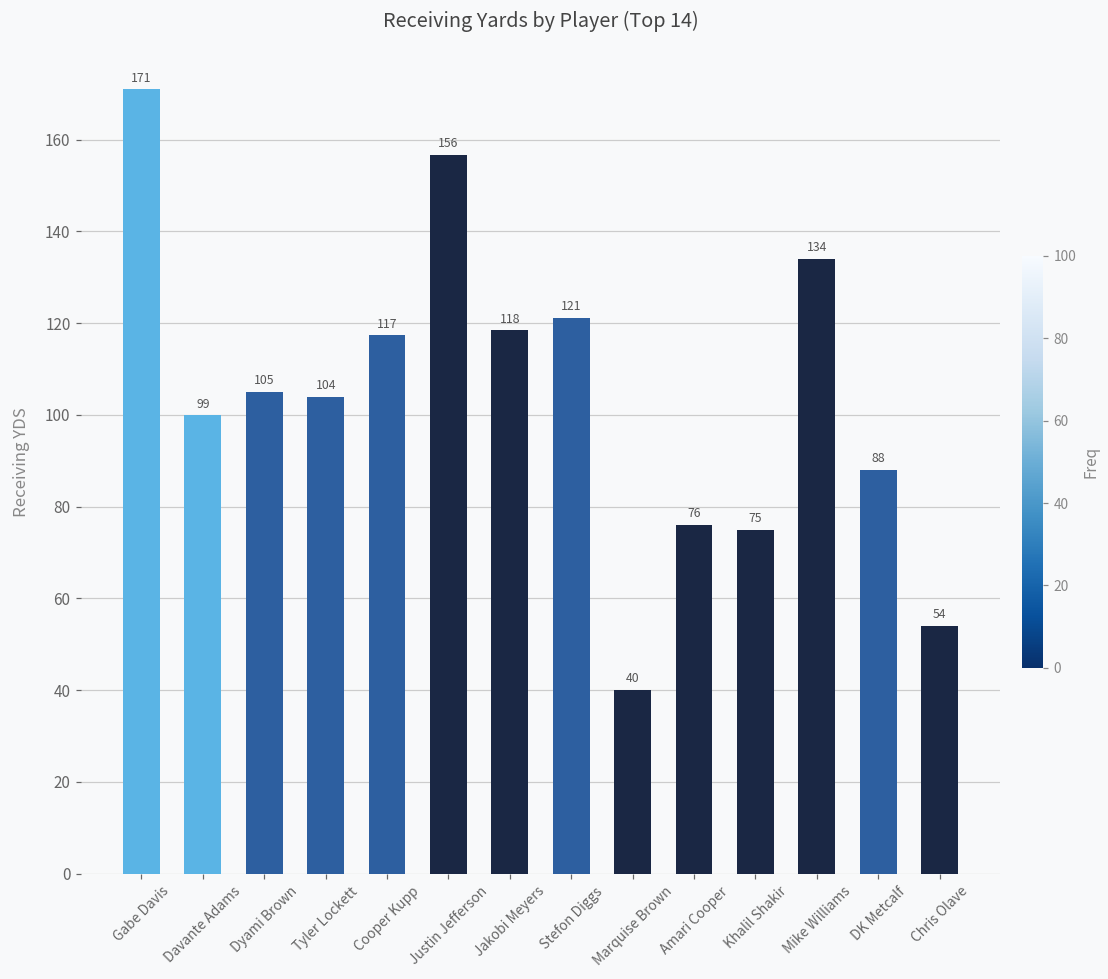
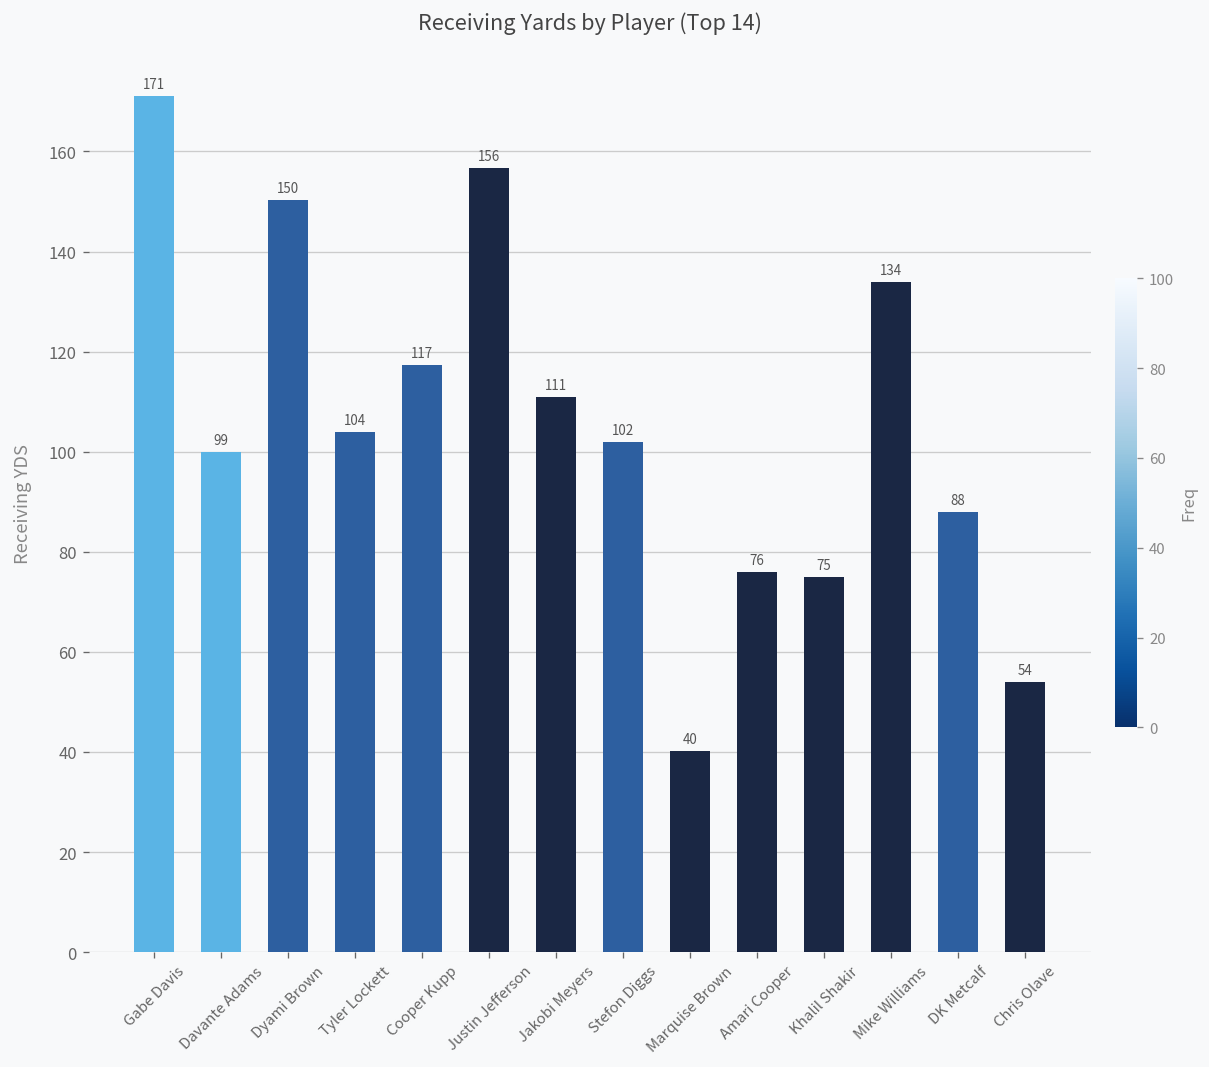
  {
    "Gabe Davis": 171,
-   "Dyami Brown": 105,
+   "Dyami Brown": 150,
    "Tyler Lockett": 104,
    "Cooper Kupp": 117,
-   "Jakobi Meyers": 118,
-   "Stefon Diggs": 121,
+   "Jakobi Meyers": 111,
+   "Stefon Diggs": 102,
    "Marquise Brown": 40,
    "Amari Cooper": 76,
    "Khalil Shakir": 75,
    "Mike Williams": 134,
    "DK Metcalf": 88,
    "Chris Olave": 54
  }
